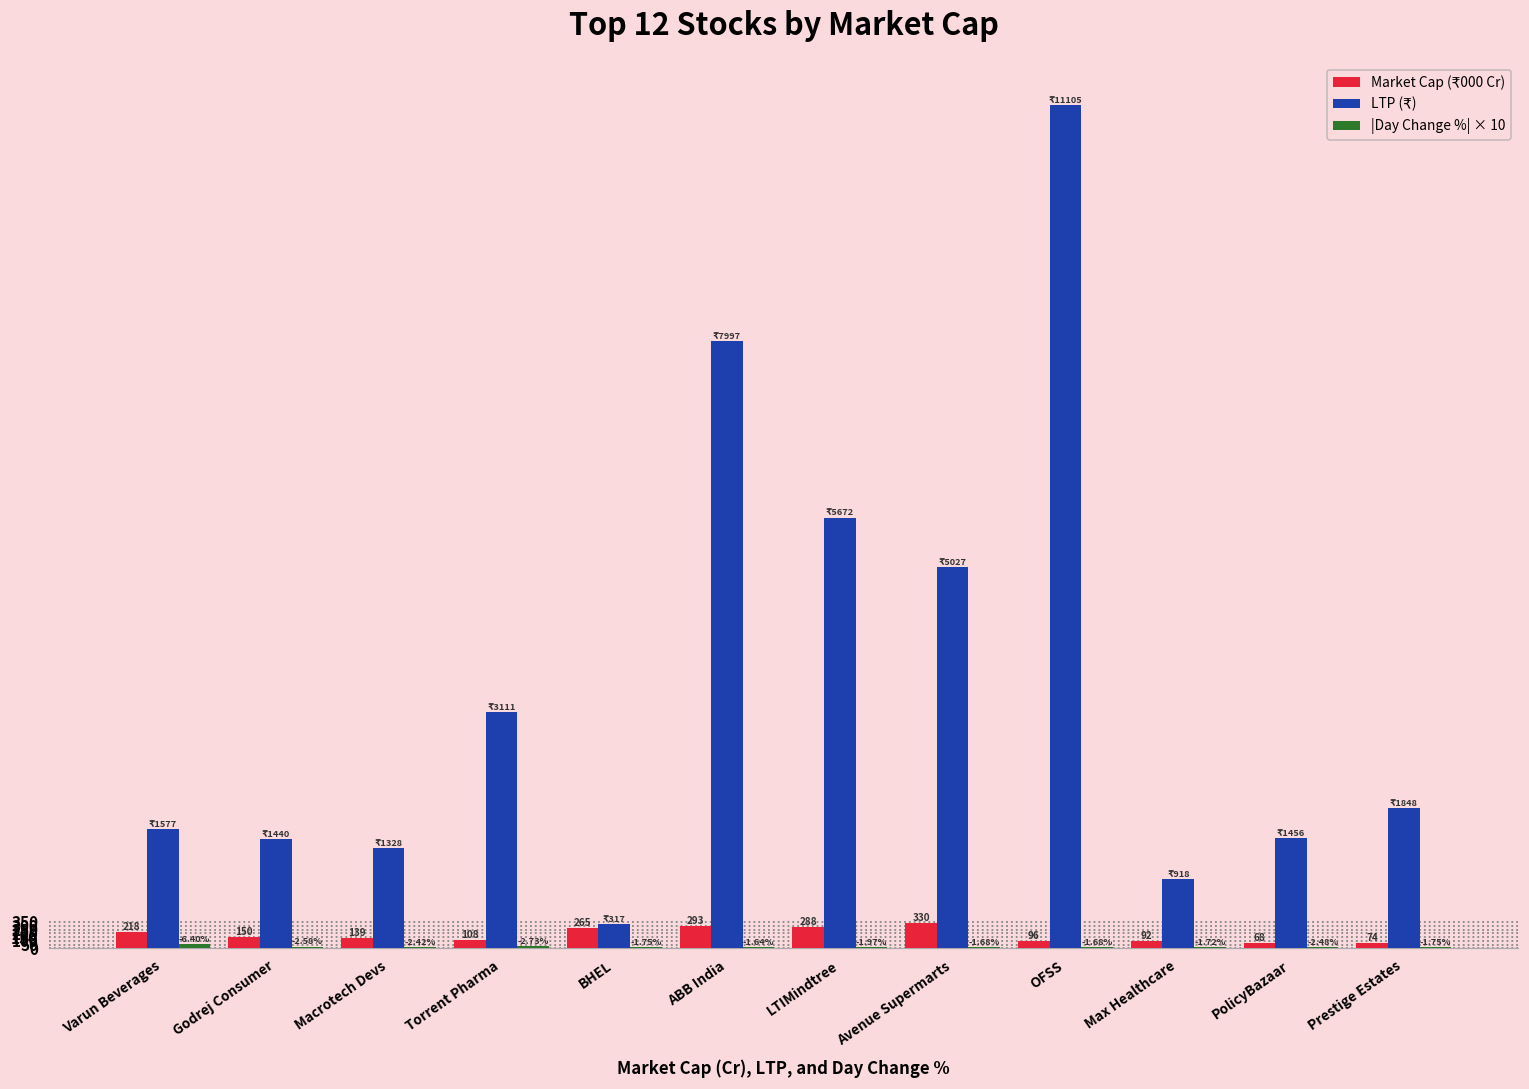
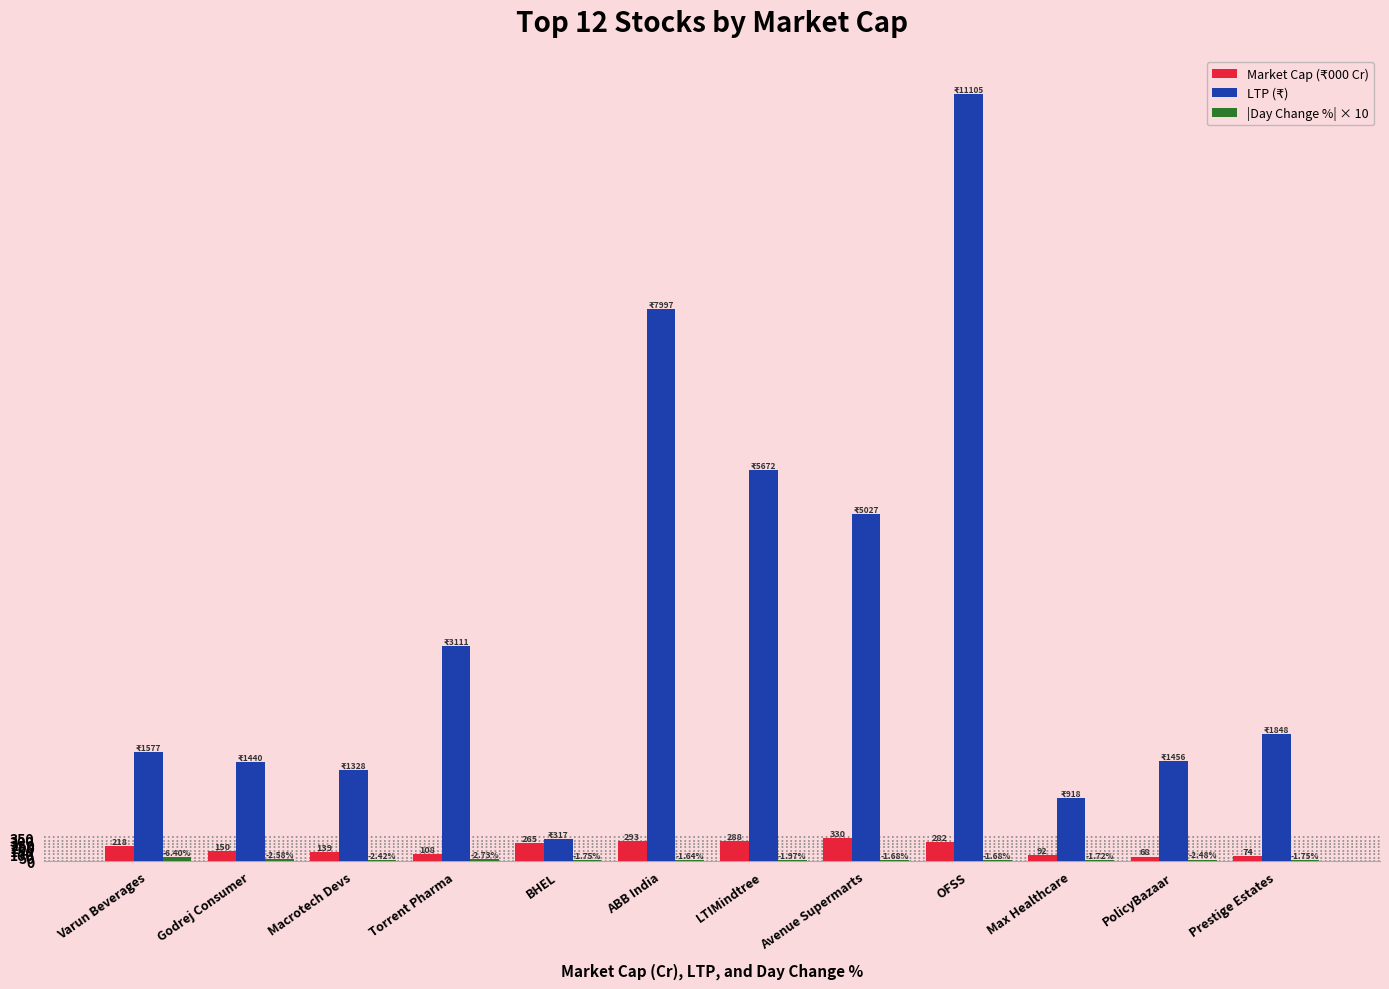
  {
    "Market Cap (₹000 Cr)": {
      "Varun Beverages": 218,
      "Godrej Consumer": 150,
      "Macrotech Devs": 139,
      "Torrent Pharma": 108,
      "BHEL": 265,
      "ABB India": 293,
      "LTIMindtree": 288,
      "Avenue Supermarts": 330,
-     "OFSS": 96,
+     "OFSS": 282,
      "Max Healthcare": 92,
      "PolicyBazaar": 68,
      "Prestige Estates": 74
    },
    "LTP (₹)": {
      "Varun Beverages": 1577,
      "Godrej Consumer": 1440,
      "Macrotech Devs": 1328,
      "Torrent Pharma": 3111,
      "BHEL": 317,
      "ABB India": 7997,
      "LTIMindtree": 5672,
      "Avenue Supermarts": 5027,
      "OFSS": 11105,
      "Max Healthcare": 918,
      "PolicyBazaar": 1456,
      "Prestige Estates": 1848
    }
  }
